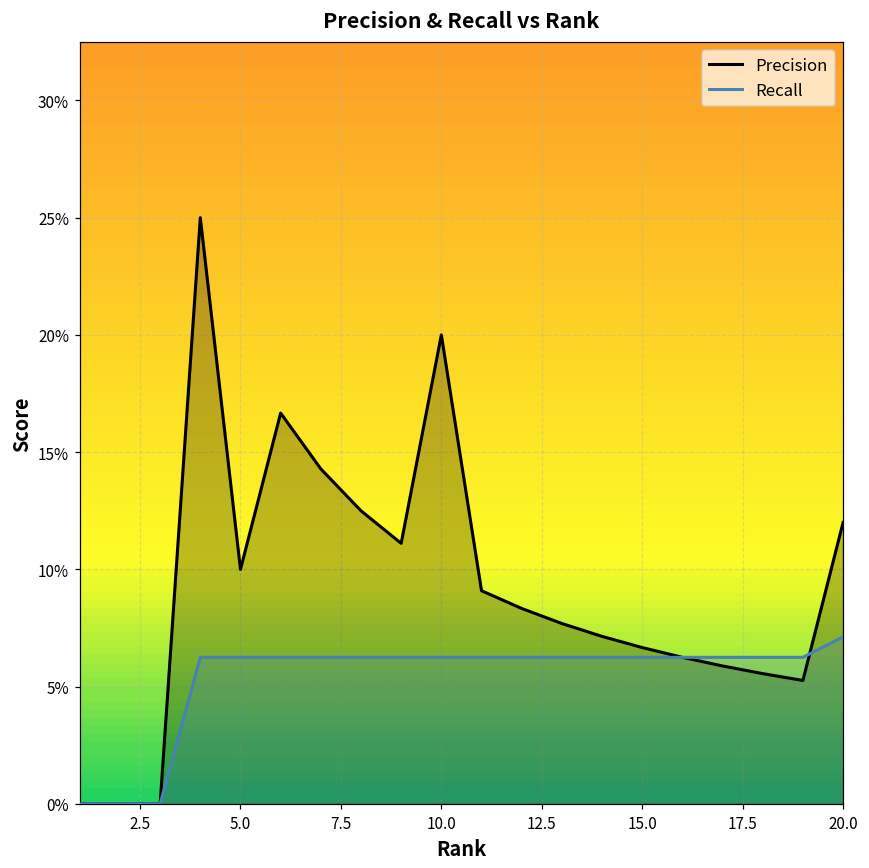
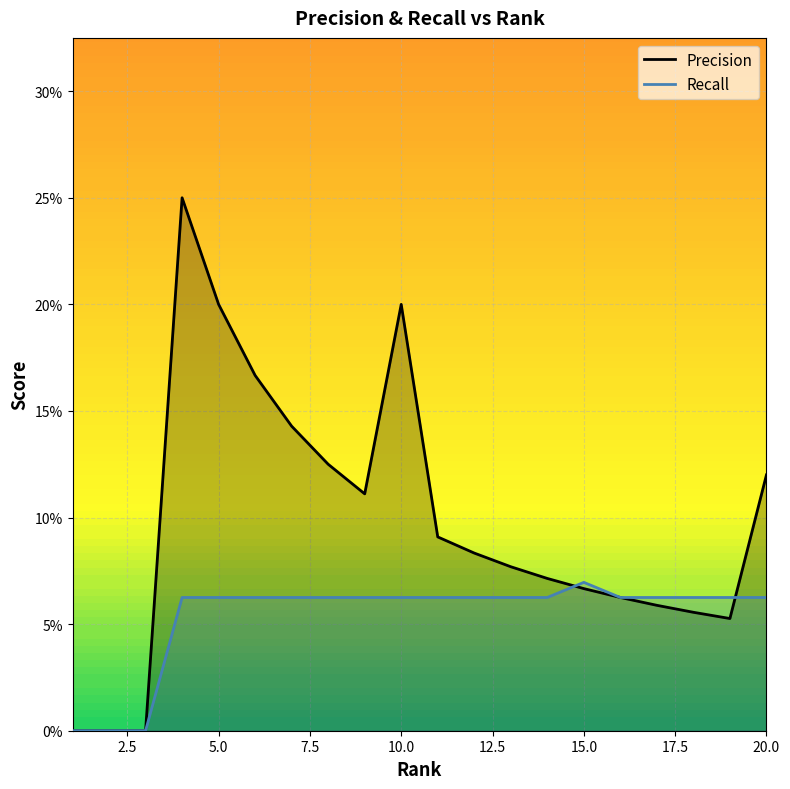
  {
    "Precision": {
-     "5.0": "10.0%",
+     "5.0": "20.0%",
      "10.0": "20.0%",
      "15.0": "6.7%",
      "20.0": "12.0%"
    },
    "Recall": {
      "5.0": "6.3%",
      "10.0": "6.3%",
-     "15.0": "6.3%",
-     "20.0": "7.1%"
+     "15.0": "7.0%",
+     "20.0": "6.3%"
    }
  }
